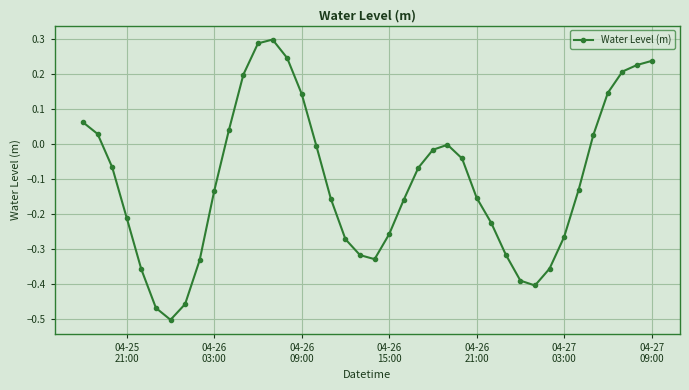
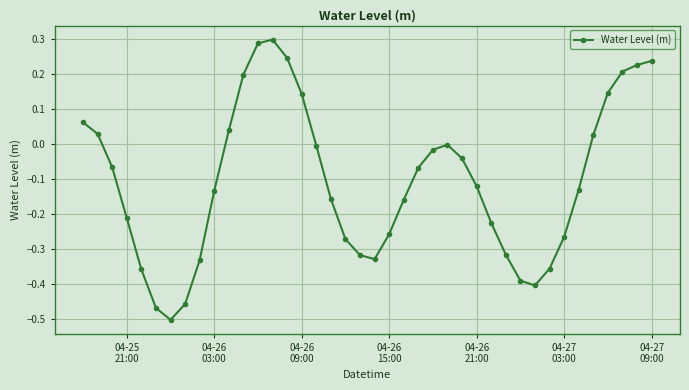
  {
    "04-25 21:00": -0.21,
    "04-26 03:00": -0.13,
    "04-26 09:00": 0.14,
    "04-26 15:00": -0.26,
-   "04-26 21:00": -0.15,
+   "04-26 21:00": -0.12,
    "04-27 03:00": -0.26,
    "04-27 09:00": 0.24
  }
